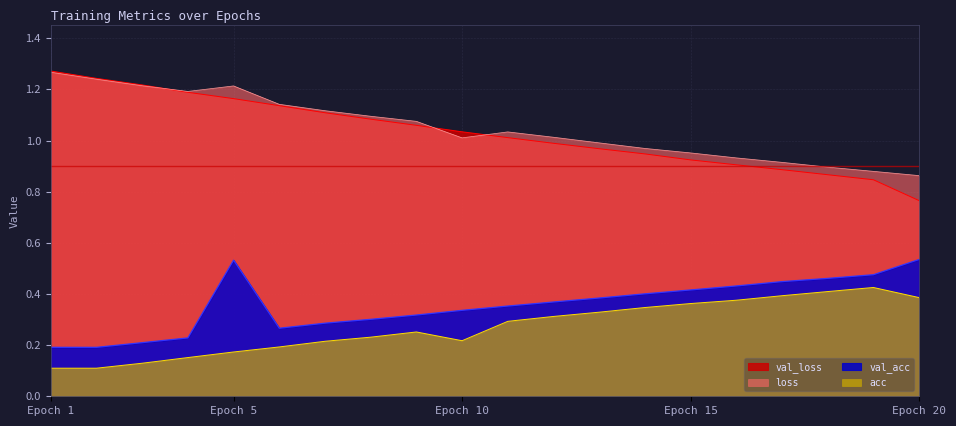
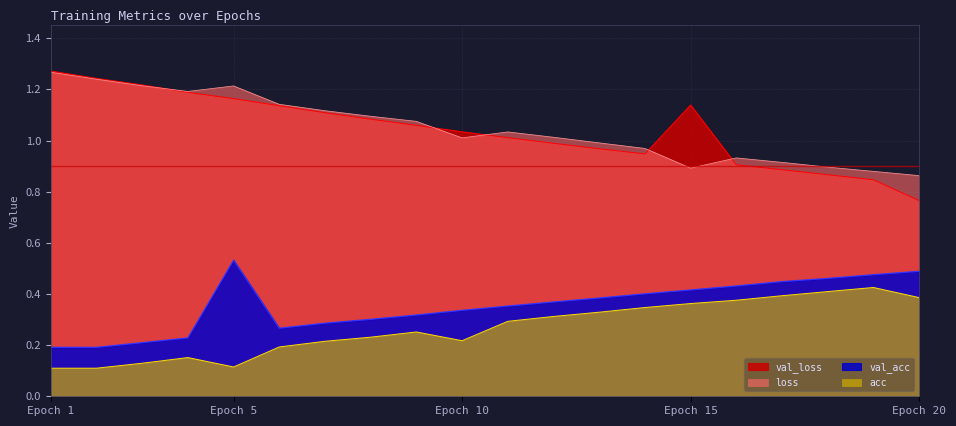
  {
    "val_loss": {
      "Epoch 5": 1.16,
      "Epoch 10": 1.03,
-     "Epoch 15": 0.92,
+     "Epoch 15": 1.14,
      "Epoch 20": 0.77
    },
    "loss": {
      "Epoch 5": 1.21,
      "Epoch 10": 1.01,
-     "Epoch 15": 0.95,
+     "Epoch 15": 0.89,
      "Epoch 20": 0.86
    },
    "val_acc": {
      "Epoch 1": 0.19,
      "Epoch 5": 0.53,
      "Epoch 10": 0.34,
      "Epoch 15": 0.42,
-     "Epoch 20": 0.54
+     "Epoch 20": 0.49
    },
    "acc": {
      "Epoch 1": 0.11,
-     "Epoch 5": 0.17,
+     "Epoch 5": 0.11,
      "Epoch 10": 0.22,
      "Epoch 15": 0.36,
      "Epoch 20": 0.39
    }
  }
